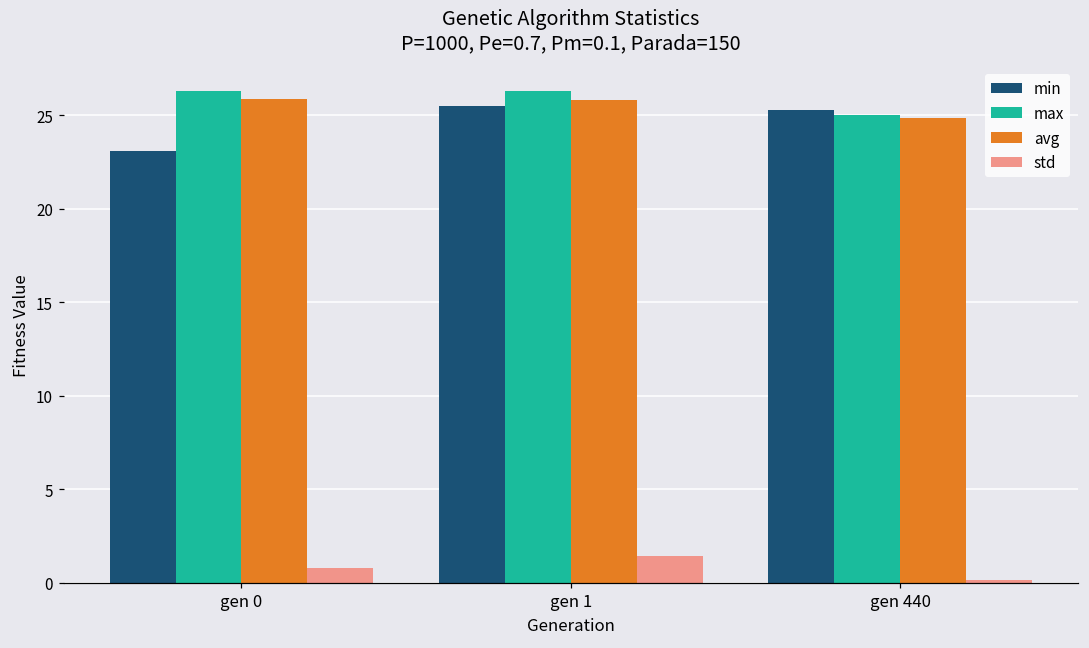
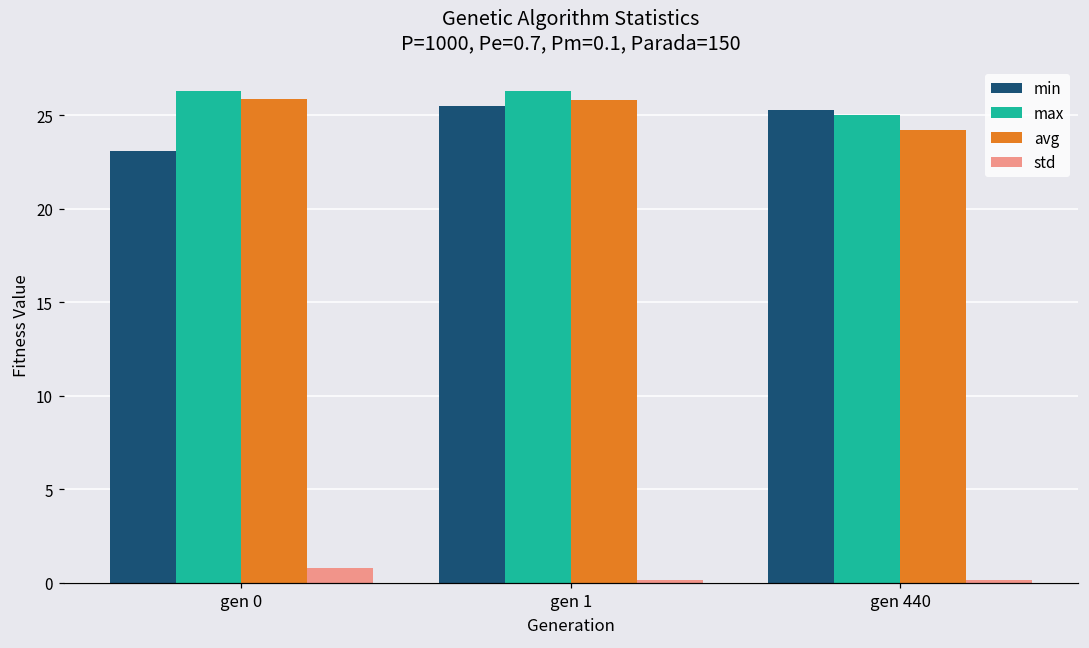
  {
    "min": {
      "gen 0": 23.1,
      "gen 1": 25.5,
      "gen 440": 25.3
    },
    "max": {
      "gen 0": 26.3,
      "gen 1": 26.3,
      "gen 440": 25.0
    },
    "avg": {
      "gen 0": 25.9,
      "gen 1": 25.8,
-     "gen 440": 24.9
+     "gen 440": 24.2
    },
    "std": {
      "gen 0": 0.8,
-     "gen 1": 1.4
+     "gen 1": 0.1
    }
  }
